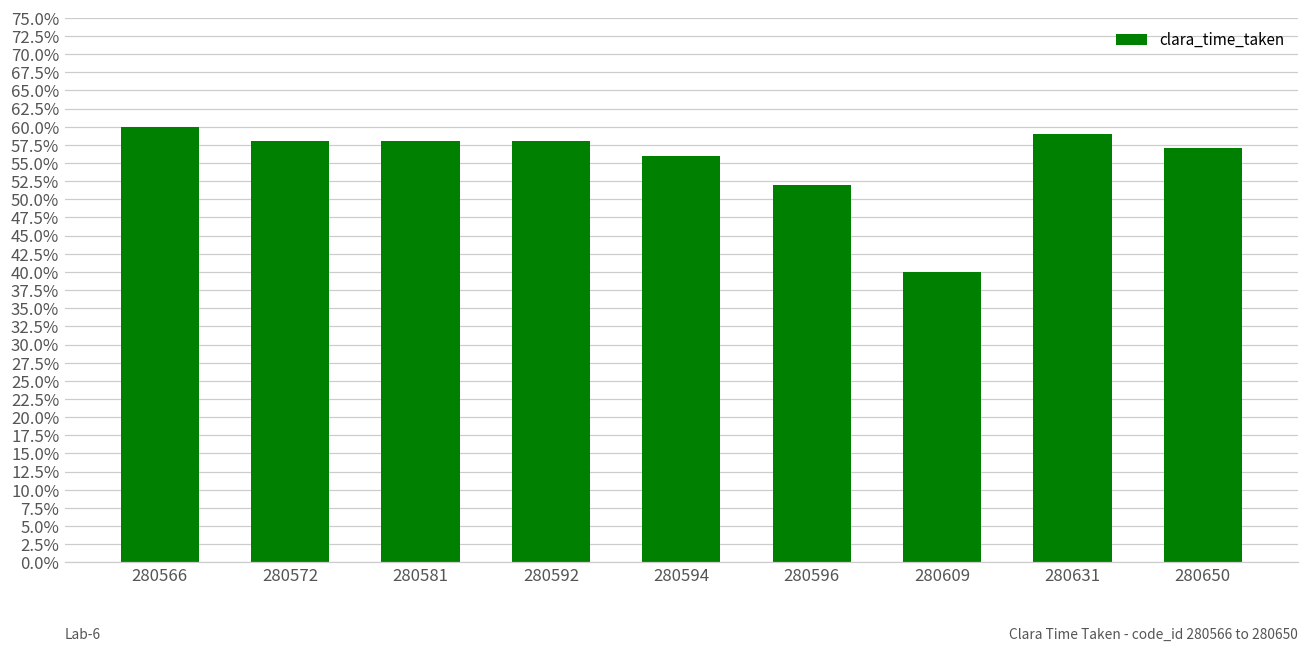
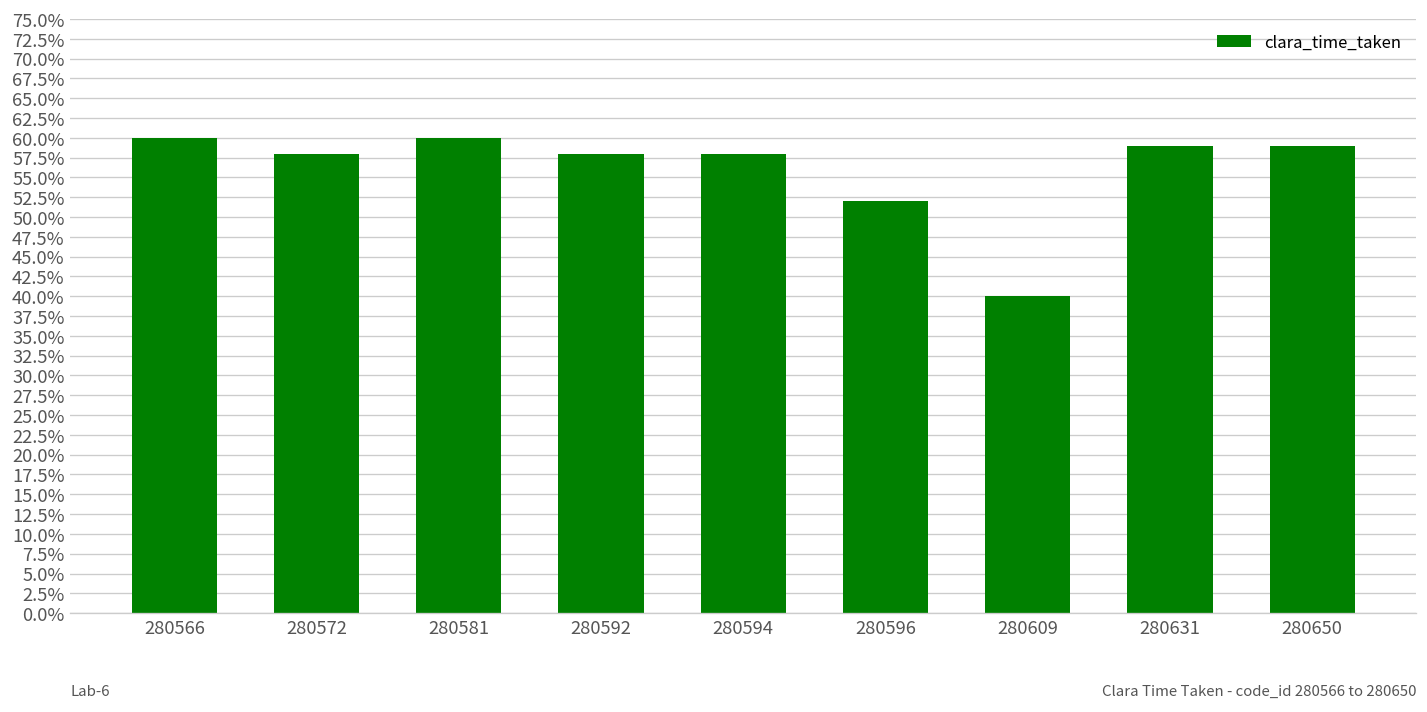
  {
    "280566": "60%",
    "280572": "58%",
-   "280581": "58%",
+   "280581": "60%",
    "280592": "58%",
-   "280594": "56%",
+   "280594": "58%",
    "280596": "52%",
    "280609": "40%",
    "280631": "59%",
-   "280650": "57%"
+   "280650": "59%"
  }
